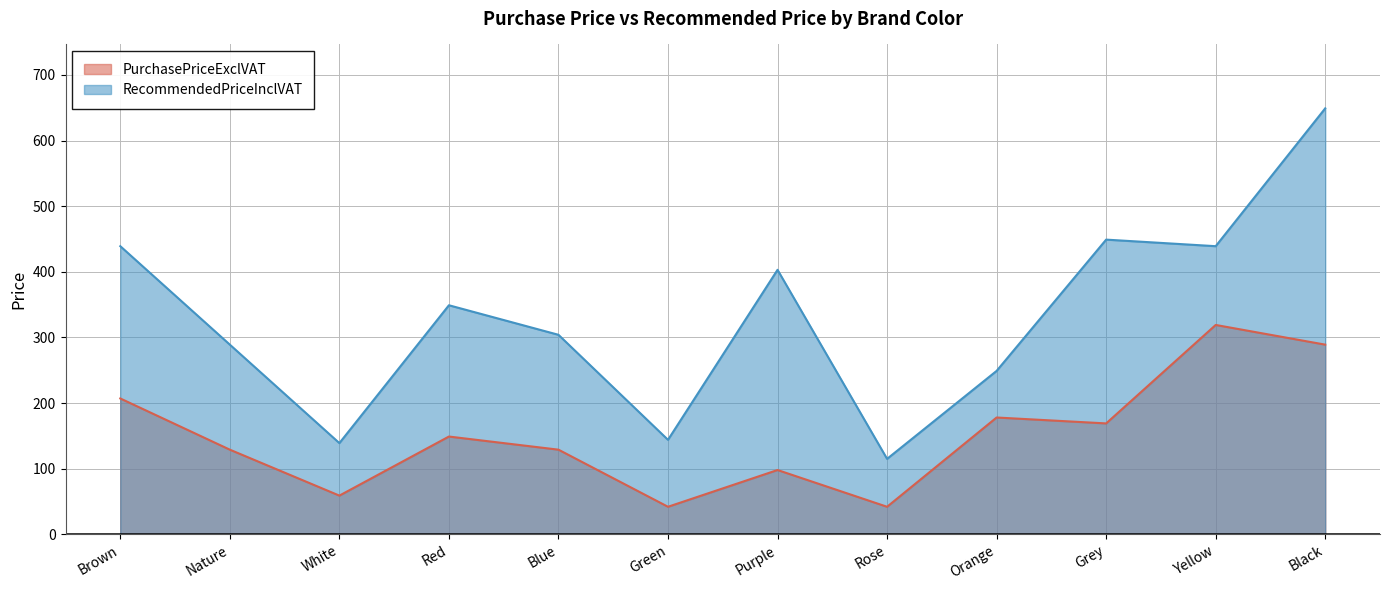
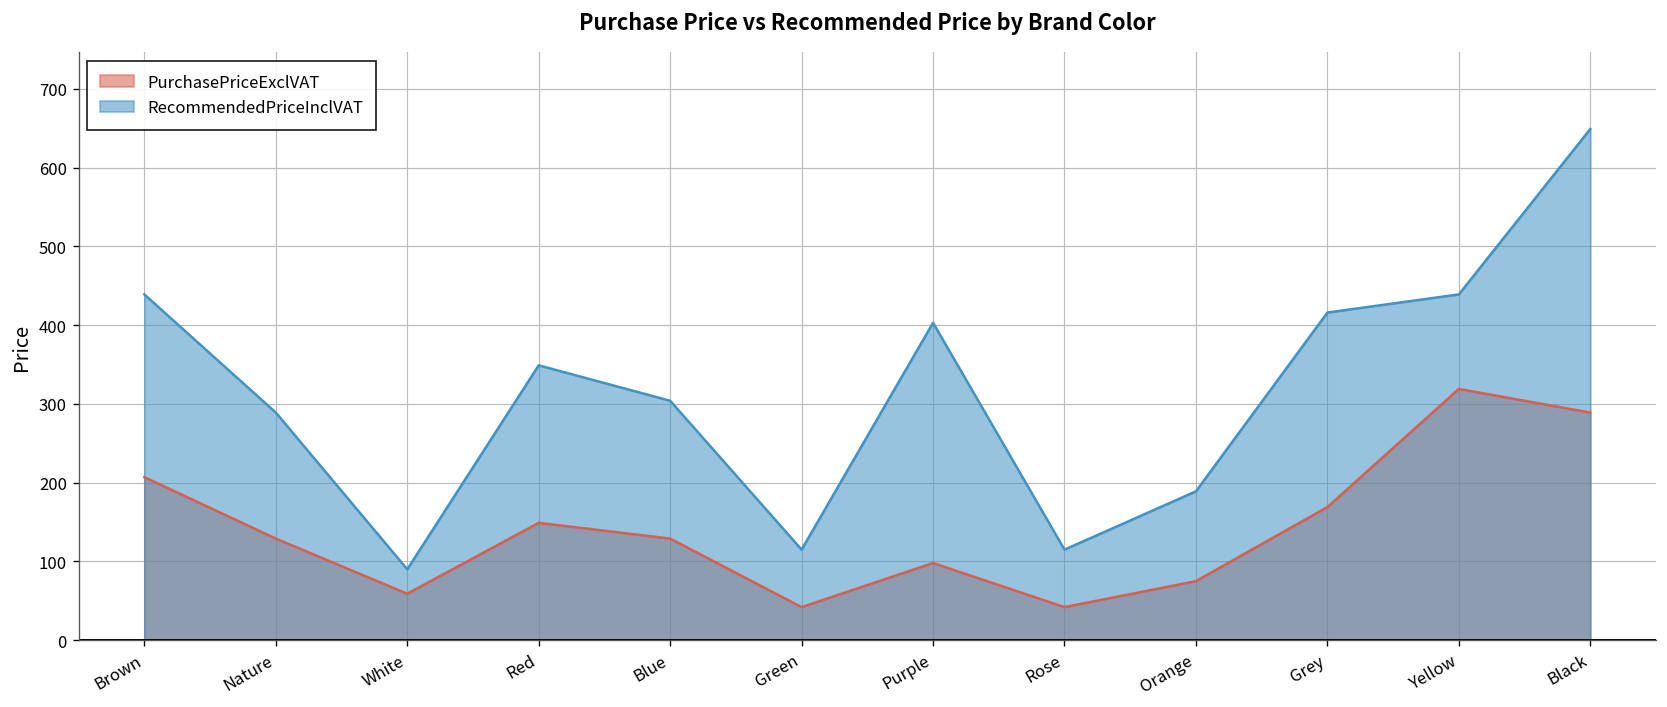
  {
    "PurchasePriceExclVAT": {
      "Brown": 210,
      "Nature": 130,
      "White": 60,
      "Red": 150,
      "Blue": 130,
      "Green": 40,
      "Purple": 100,
      "Rose": 40,
-     "Orange": 180,
+     "Orange": 80,
      "Grey": 170,
      "Yellow": 320,
      "Black": 290
    },
    "RecommendedPriceInclVAT": {
      "Brown": 440,
      "Nature": 290,
-     "White": 140,
+     "White": 90,
      "Red": 350,
      "Blue": 300,
-     "Green": 140,
+     "Green": 120,
      "Purple": 400,
      "Rose": 120,
-     "Orange": 250,
-     "Grey": 450,
+     "Orange": 190,
+     "Grey": 420,
      "Yellow": 440,
      "Black": 650
    }
  }
